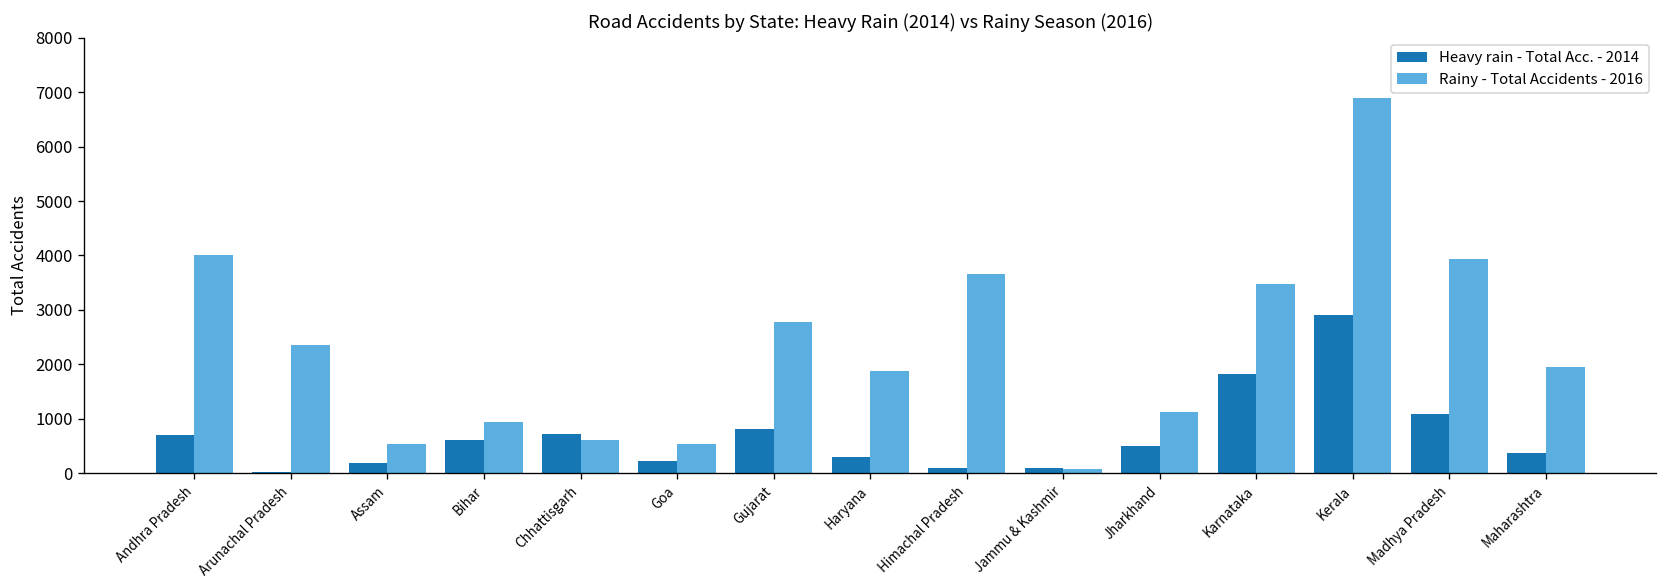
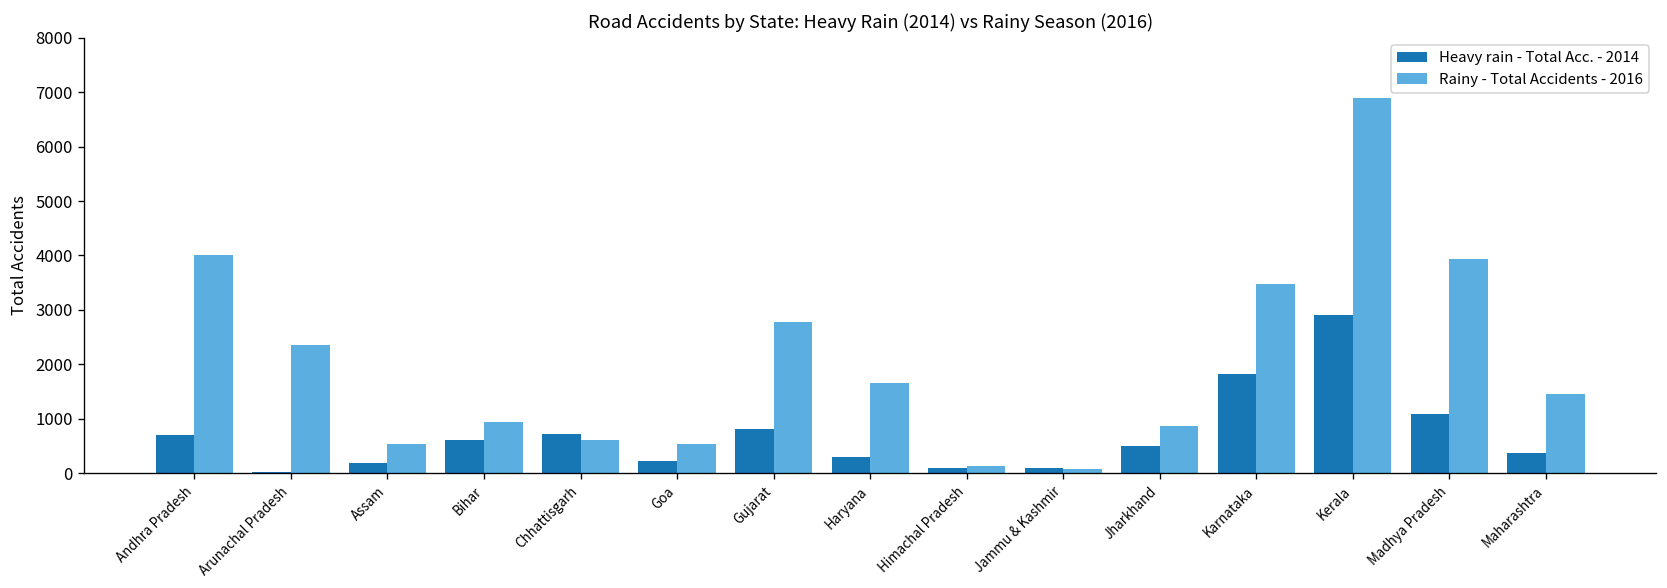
  {
    "Heavy rain - Total Acc. - 2014": {
      "Andhra Pradesh": 700,
      "Assam": 200,
      "Bihar": 600,
      "Chhattisgarh": 700,
      "Goa": 200,
      "Gujarat": 800,
      "Haryana": 300,
      "Himachal Pradesh": 100,
      "Jammu & Kashmir": 100,
      "Jharkhand": 500,
      "Karnataka": 1800,
      "Kerala": 2900,
      "Madhya Pradesh": 1100,
      "Maharashtra": 400
    },
    "Rainy - Total Accidents - 2016": {
      "Andhra Pradesh": 4000,
      "Arunachal Pradesh": 2300,
      "Assam": 500,
      "Bihar": 900,
      "Chhattisgarh": 600,
      "Goa": 500,
      "Gujarat": 2800,
-     "Haryana": 1900,
-     "Himachal Pradesh": 3700,
+     "Haryana": 1700,
+     "Himachal Pradesh": 100,
      "Jammu & Kashmir": 100,
-     "Jharkhand": 1100,
+     "Jharkhand": 900,
      "Karnataka": 3500,
      "Kerala": 6900,
      "Madhya Pradesh": 3900,
-     "Maharashtra": 2000
+     "Maharashtra": 1500
    }
  }
